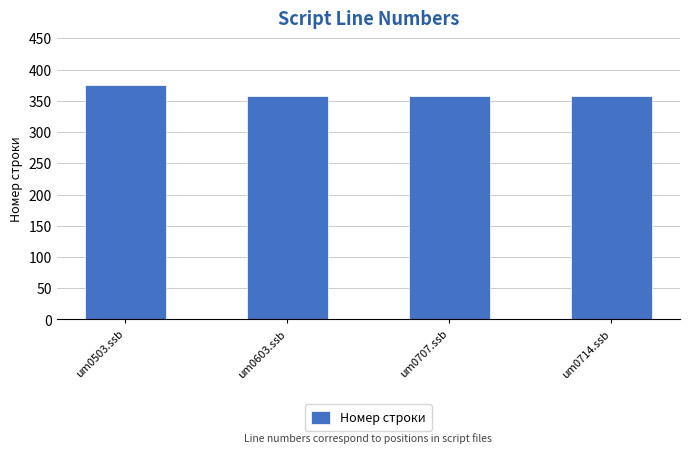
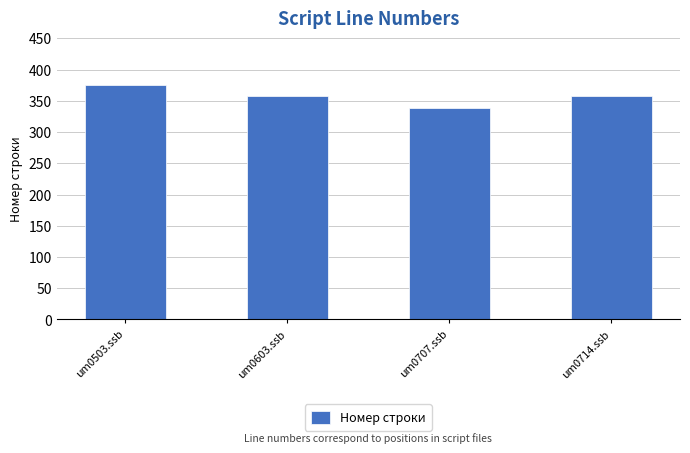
  {
    "um0503.ssb": 380,
    "um0603.ssb": 360,
-   "um0707.ssb": 360,
+   "um0707.ssb": 340,
    "um0714.ssb": 360
  }
